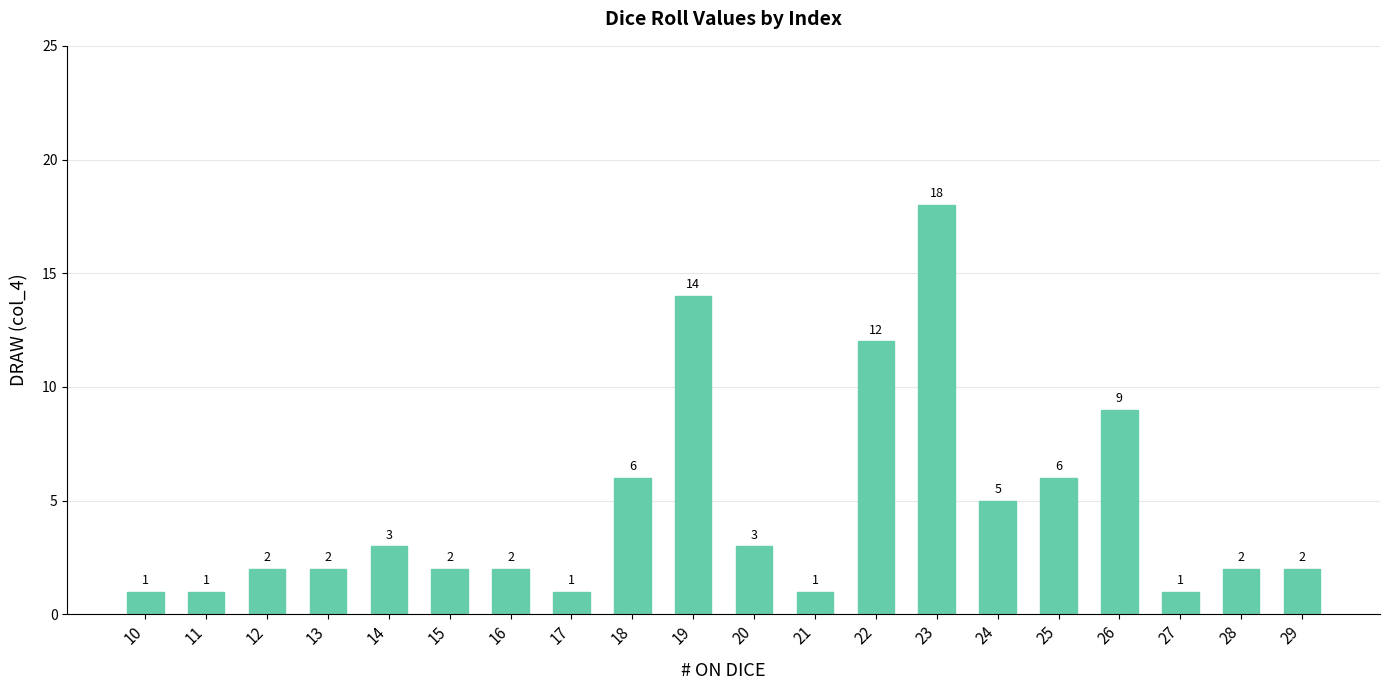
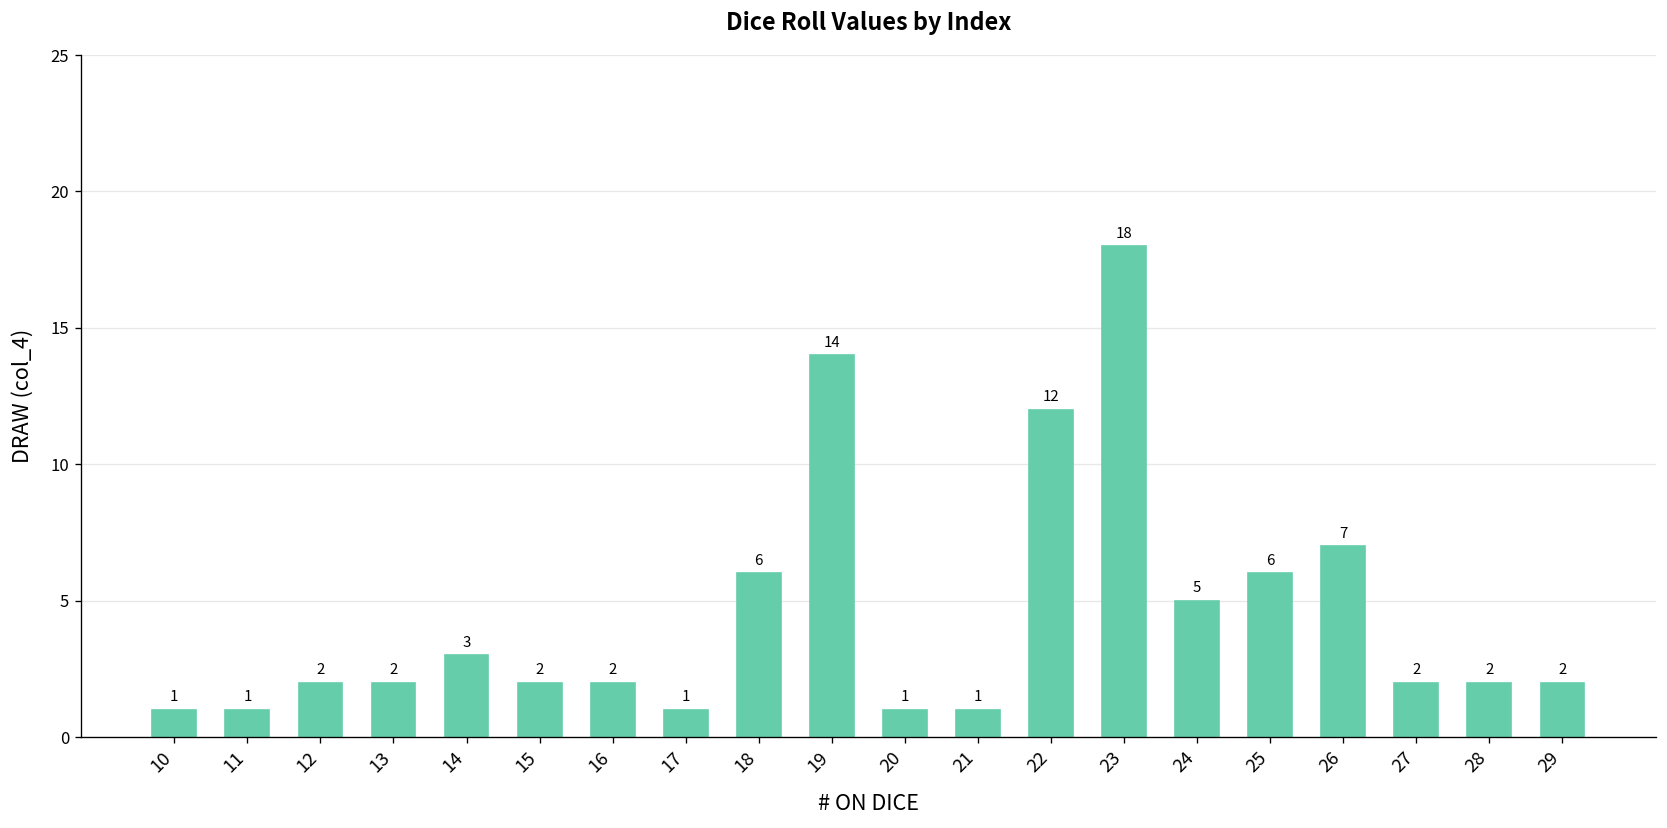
  {
    "10": 1,
    "11": 1,
    "12": 2,
    "13": 2,
    "14": 3,
    "15": 2,
    "16": 2,
    "17": 1,
    "18": 6,
    "19": 14,
-   "20": 3,
+   "20": 1,
    "21": 1,
    "22": 12,
    "23": 18,
    "24": 5,
    "25": 6,
-   "26": 9,
-   "27": 1,
+   "26": 7,
+   "27": 2,
    "28": 2,
    "29": 2
  }
